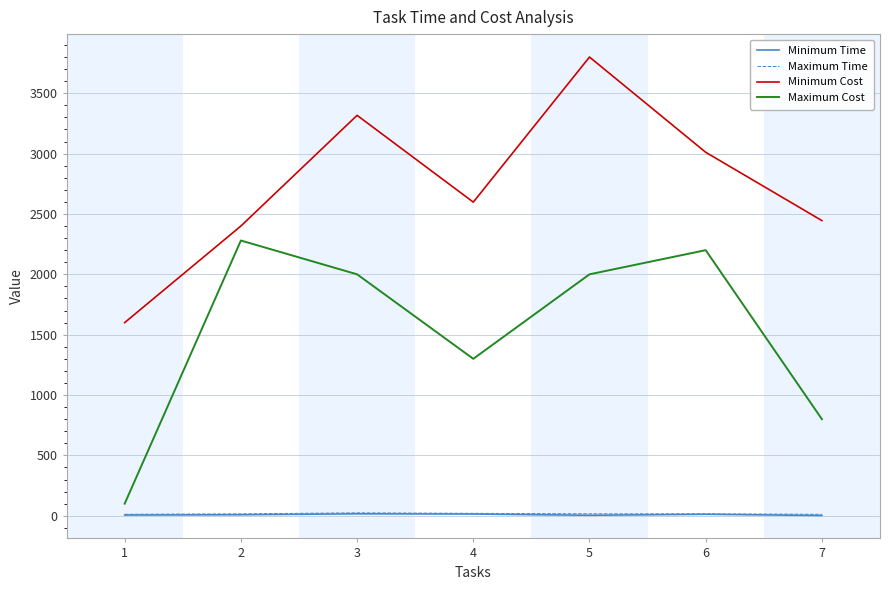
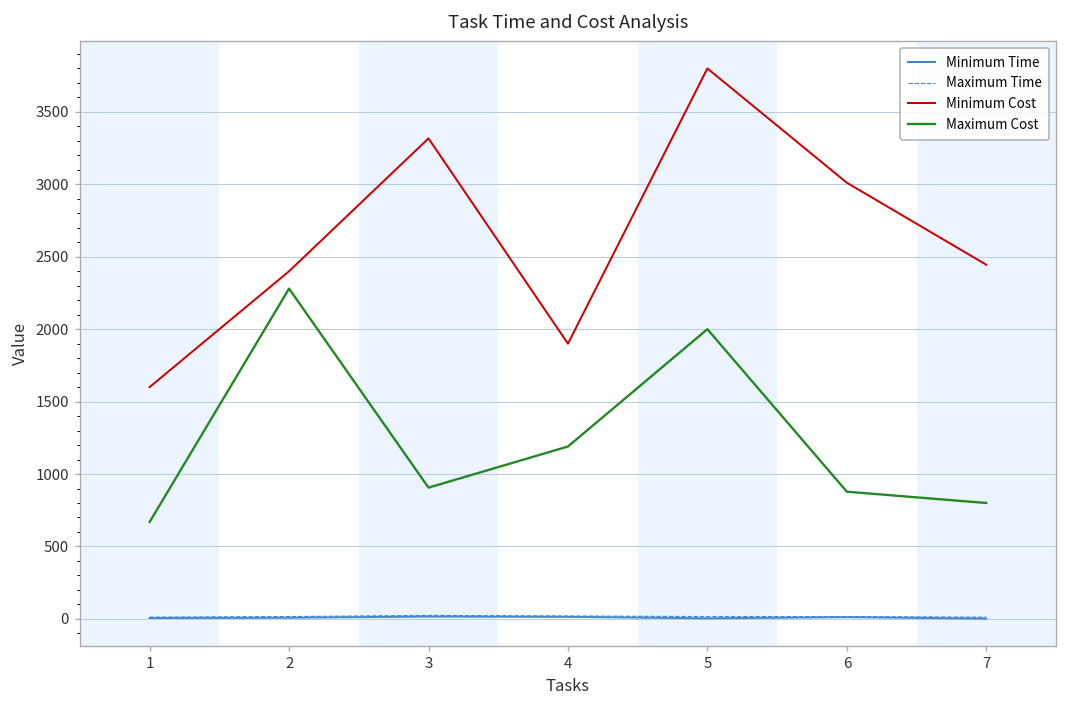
  {
    "Minimum Cost": {
      "1": 1600,
      "2": 2400,
      "3": 3320,
-     "4": 2600,
+     "4": 1900,
      "5": 3800,
      "6": 3010,
      "7": 2450
    },
    "Maximum Cost": {
-     "1": 100,
+     "1": 670,
      "2": 2280,
-     "3": 2000,
-     "4": 1300,
+     "3": 910,
+     "4": 1190,
      "5": 2000,
-     "6": 2200,
+     "6": 880,
      "7": 800
    }
  }
